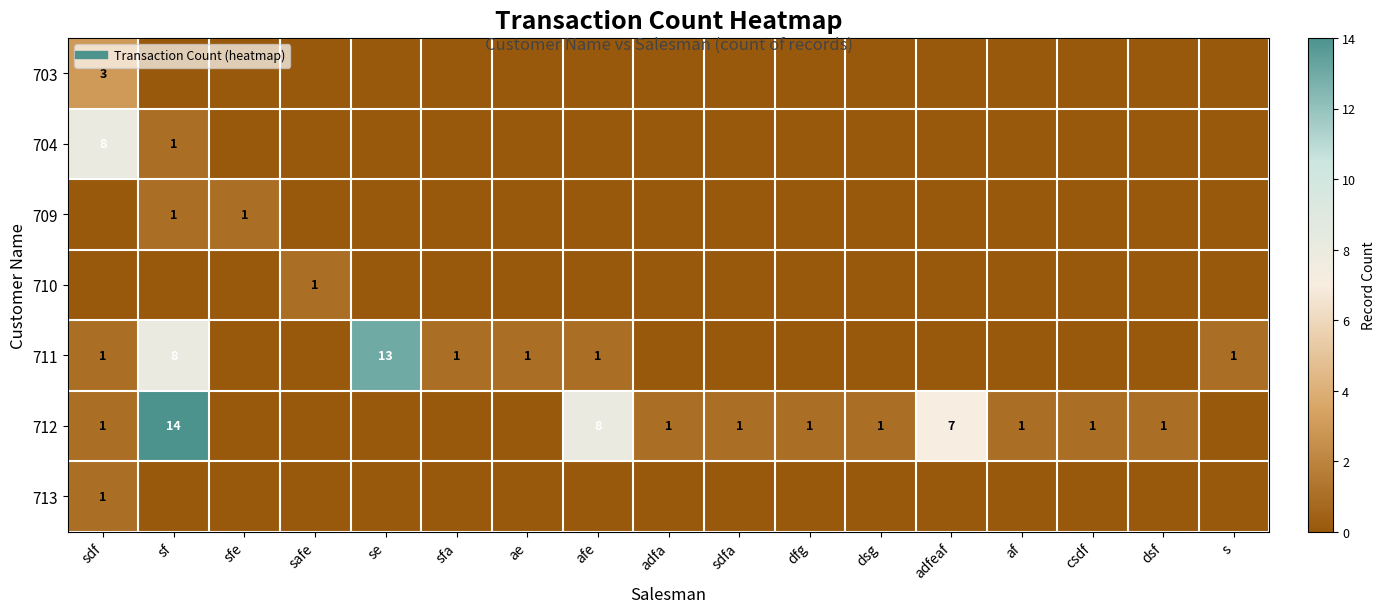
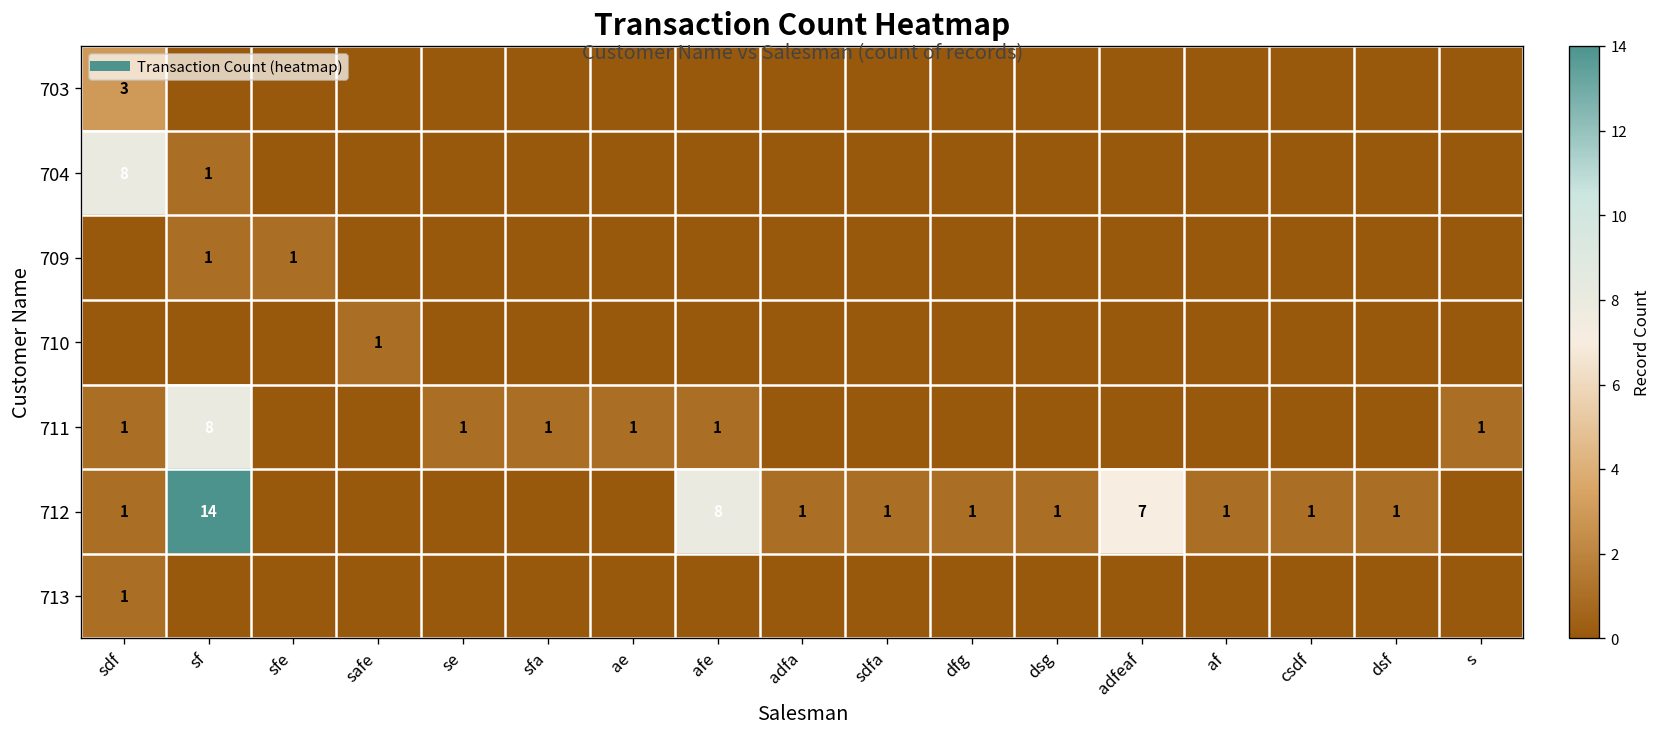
  {
    "704": {
      "sf": 1
    },
    "709": {
      "sf": 1,
      "sfe": 1
    },
    "710": {
      "safe": 1
    },
    "711": {
      "sdf": 1,
-     "se": 13,
+     "se": 1,
      "sfa": 1,
      "ae": 1,
      "afe": 1,
      "s": 1
    },
    "712": {
      "sdf": 1,
      "sf": 14,
      "adfa": 1,
      "sdfa": 1,
      "dfg": 1,
      "dsg": 1,
      "adfeaf": 7,
      "af": 1,
      "csdf": 1,
      "dsf": 1
    },
    "713": {
      "sdf": 1
    }
  }
